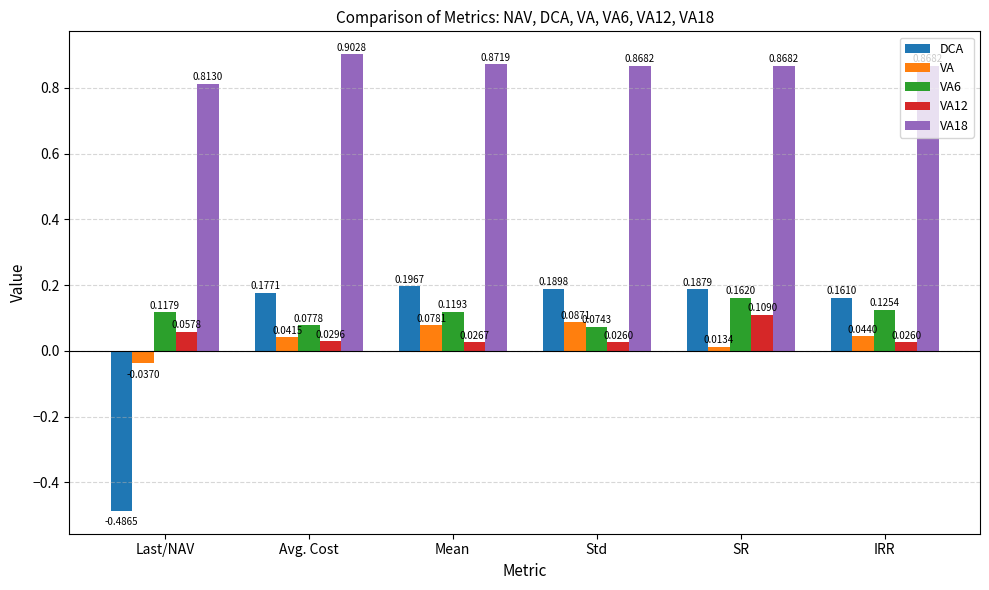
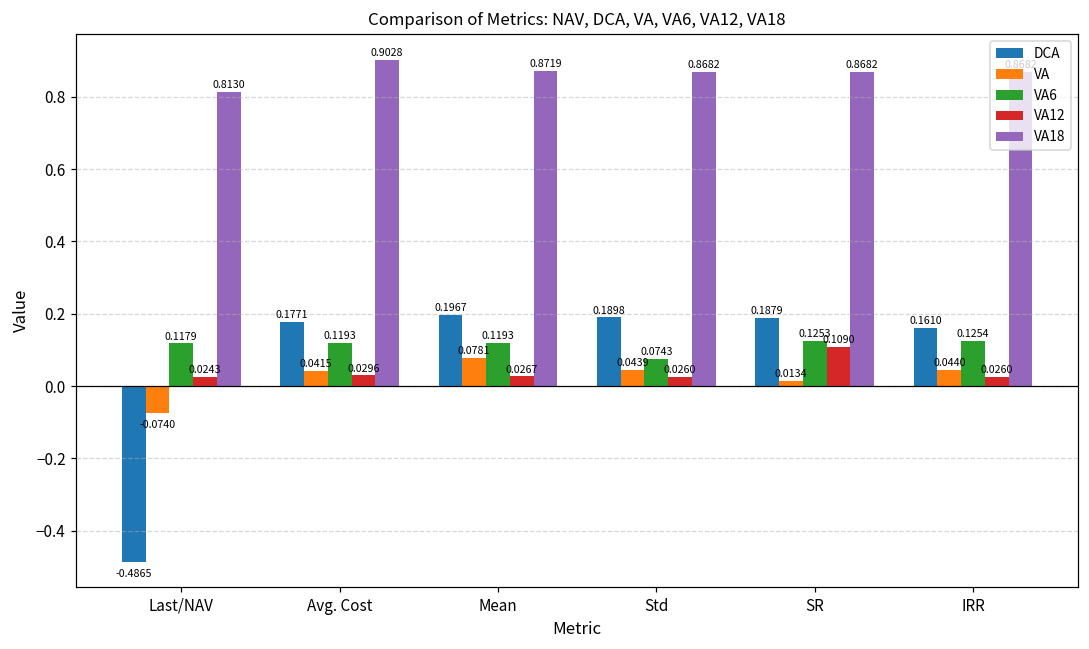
  {
    "DCA": {
      "Last/NAV": -0.4865,
      "Avg. Cost": 0.1771,
      "Mean": 0.1967,
      "Std": 0.1898,
      "SR": 0.1879,
      "IRR": 0.1610
    },
    "VA": {
-     "Last/NAV": -0.0370,
+     "Last/NAV": -0.0740,
      "Avg. Cost": 0.0415,
      "Mean": 0.0781,
-     "Std": 0.0871,
+     "Std": 0.0439,
      "SR": 0.0134,
      "IRR": 0.0440
    },
    "VA6": {
      "Last/NAV": 0.1179,
-     "Avg. Cost": 0.0778,
+     "Avg. Cost": 0.1193,
      "Mean": 0.1193,
      "Std": 0.0743,
-     "SR": 0.1620,
+     "SR": 0.1253,
      "IRR": 0.1254
    },
    "VA12": {
-     "Last/NAV": 0.0578,
+     "Last/NAV": 0.0243,
      "Avg. Cost": 0.0296,
      "Mean": 0.0267,
      "Std": 0.0260,
      "SR": 0.1090,
      "IRR": 0.0260
    },
    "VA18": {
      "Last/NAV": 0.8130,
      "Avg. Cost": 0.9028,
      "Mean": 0.8719,
      "Std": 0.8682,
      "SR": 0.8682
    }
  }
